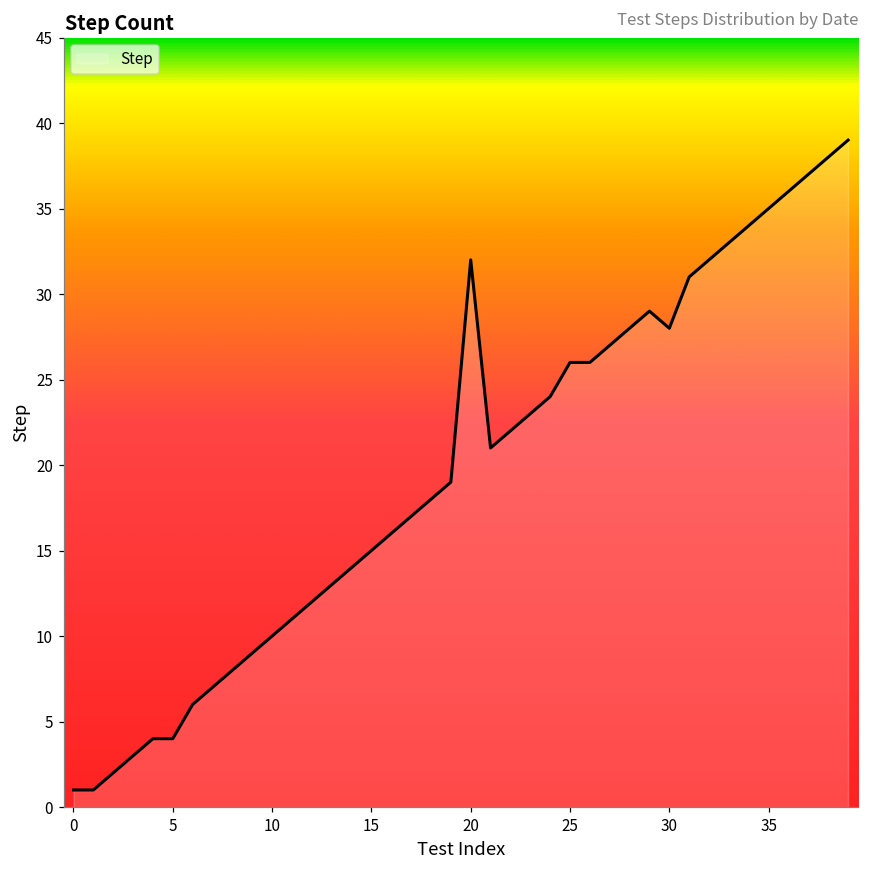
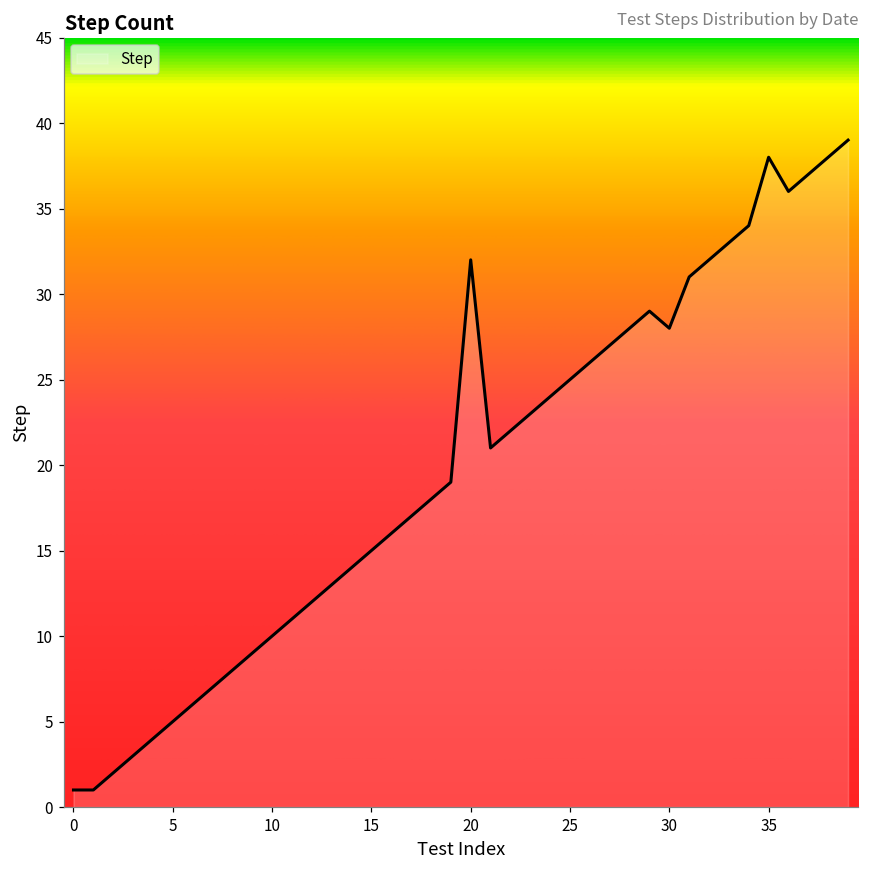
  {
    "0": 1,
-   "5": 4,
+   "5": 5,
    "10": 10,
    "15": 15,
    "20": 32,
-   "25": 26,
+   "25": 25,
    "30": 28,
-   "35": 35
+   "35": 38
  }
